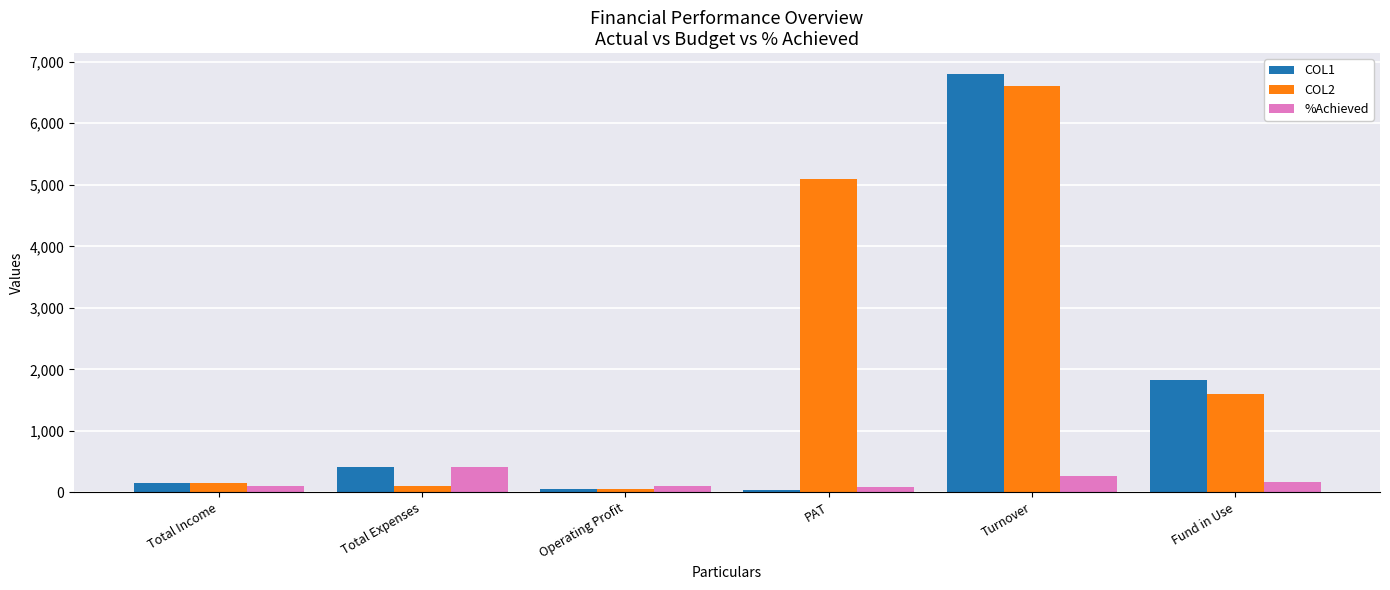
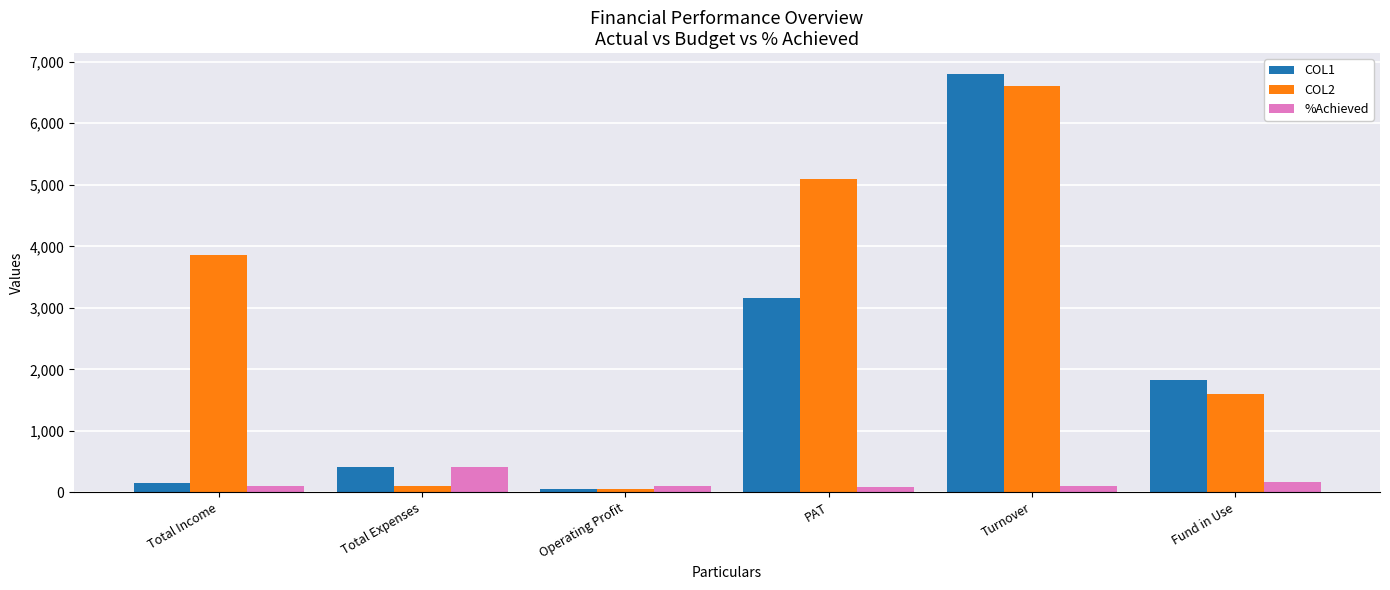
  {
    "COL1": {
      "Total Income": "200",
      "Total Expenses": "400",
      "Operating Profit": "100",
-     "PAT": "0",
+     "PAT": "3,200",
      "Turnover": "6,800",
      "Fund in Use": "1,800"
    },
    "COL2": {
-     "Total Income": "200",
+     "Total Income": "3,900",
      "Total Expenses": "100",
      "Operating Profit": "100",
      "PAT": "5,100",
      "Turnover": "6,600",
      "Fund in Use": "1,600"
    },
    "%Achieved": {
      "Total Income": "100",
      "Total Expenses": "400",
      "Operating Profit": "100",
      "PAT": "100",
-     "Turnover": "300",
+     "Turnover": "100",
      "Fund in Use": "200"
    }
  }
